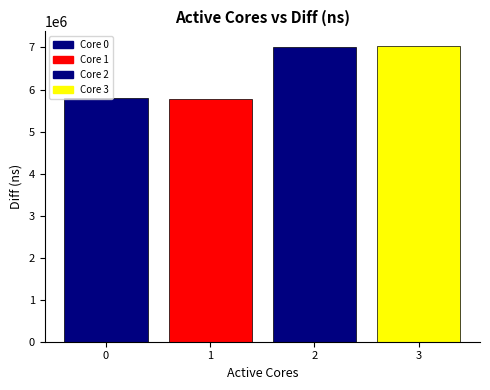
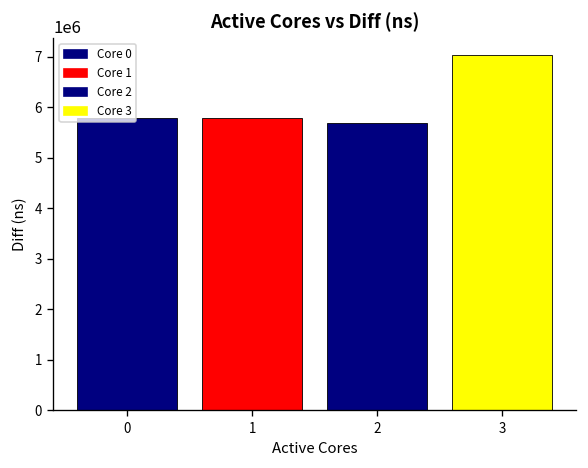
  {
    "1": 5800000,
-   "2": 7000000,
+   "2": 5700000,
    "3": 7000000
  }
